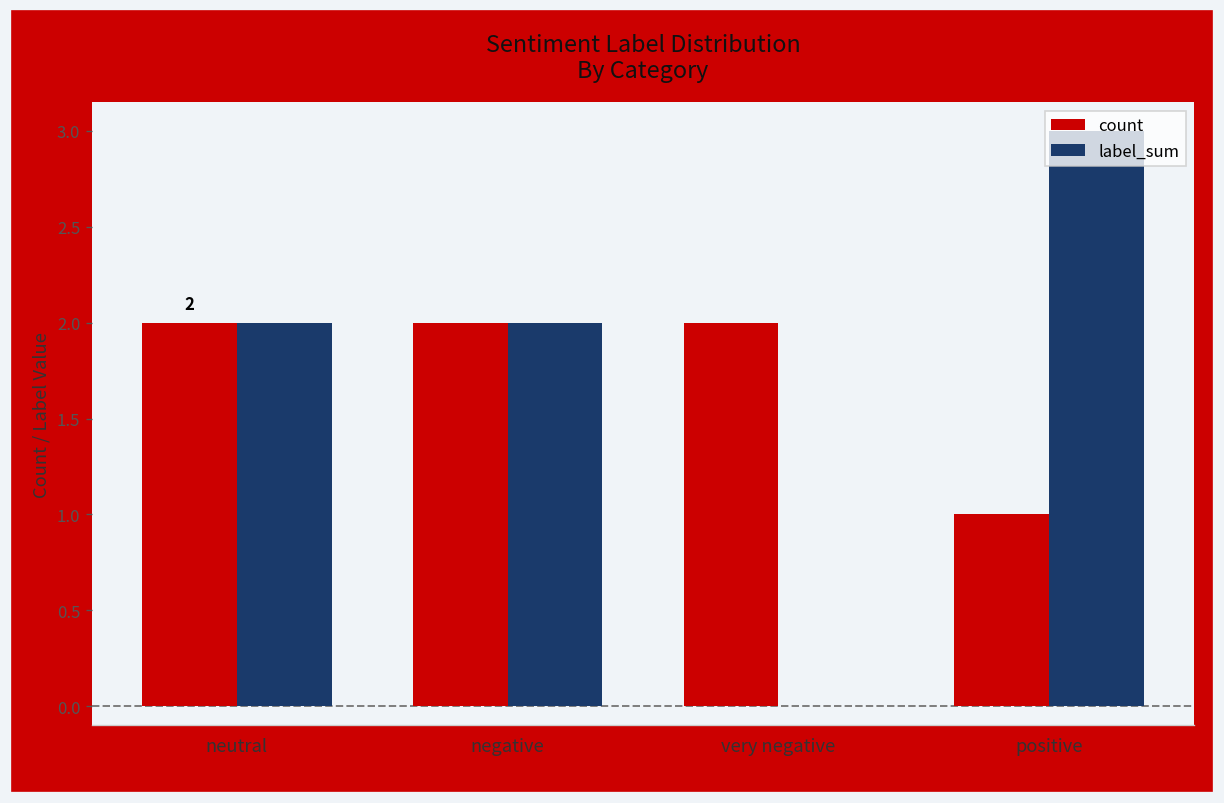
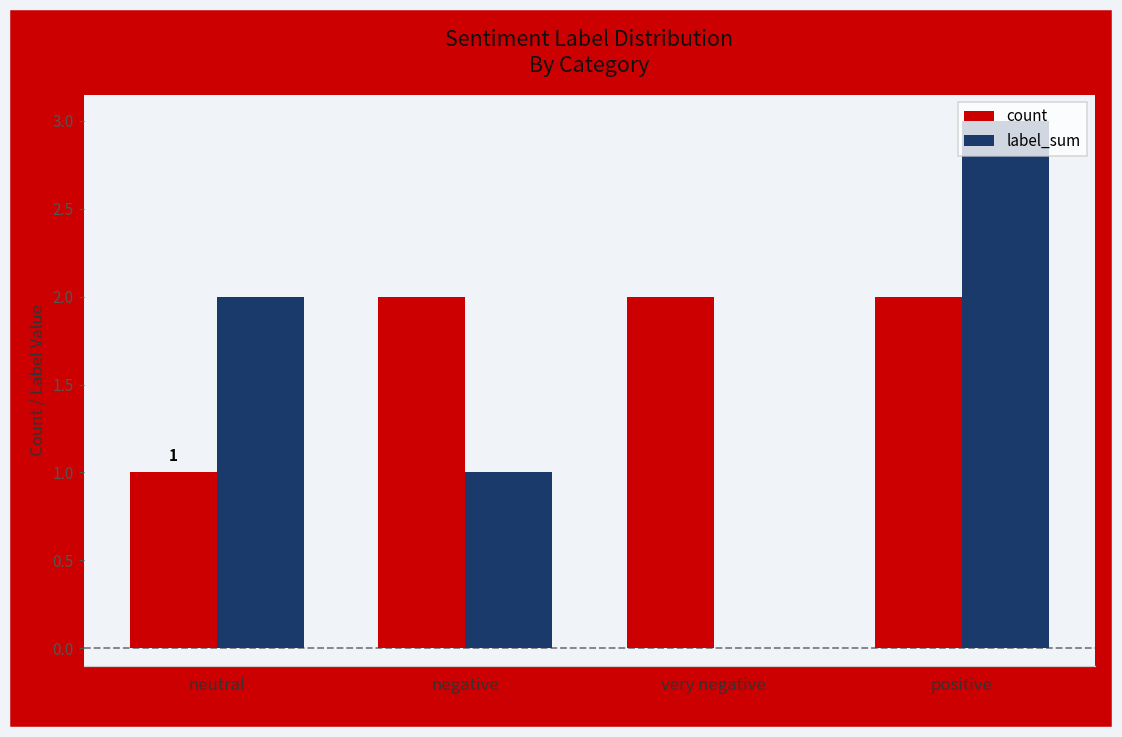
  {
    "count": {
-     "neutral": 2,
-     "positive": 1
+     "neutral": 1,
+     "positive": 2
    },
    "label_sum": {
      "neutral": 2,
-     "negative": 2,
+     "negative": 1,
      "very negative": 0
    }
  }
